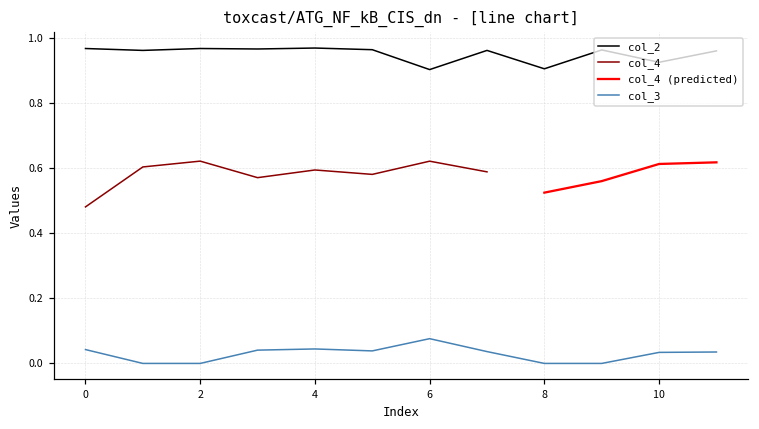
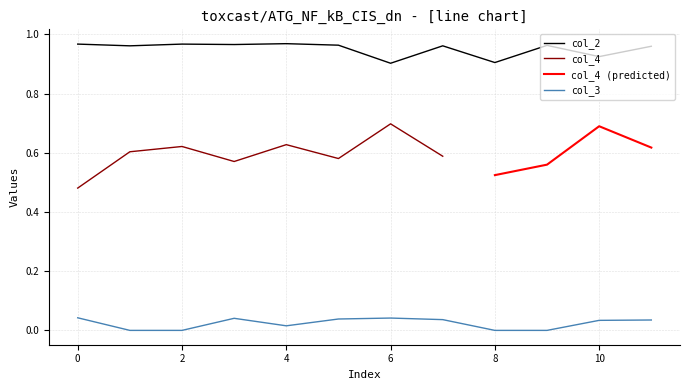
  {
    "col_2": {
      "0": 0.97,
      "2": 0.97,
      "4": 0.97,
      "6": 0.90,
      "8": 0.90
    },
    "col_4": {
      "0": 0.48,
      "2": 0.62,
-     "4": 0.59,
-     "6": 0.62
+     "4": 0.63,
+     "6": 0.70
    },
    "col_4 (predicted)": {
      "8": 0.52,
-     "10": 0.61
+     "10": 0.69
    },
    "col_3": {
      "0": 0.04,
      "2": 0.00,
-     "4": 0.04,
-     "6": 0.08,
+     "4": 0.02,
+     "6": 0.04,
      "8": 0.00,
      "10": 0.03
    }
  }
